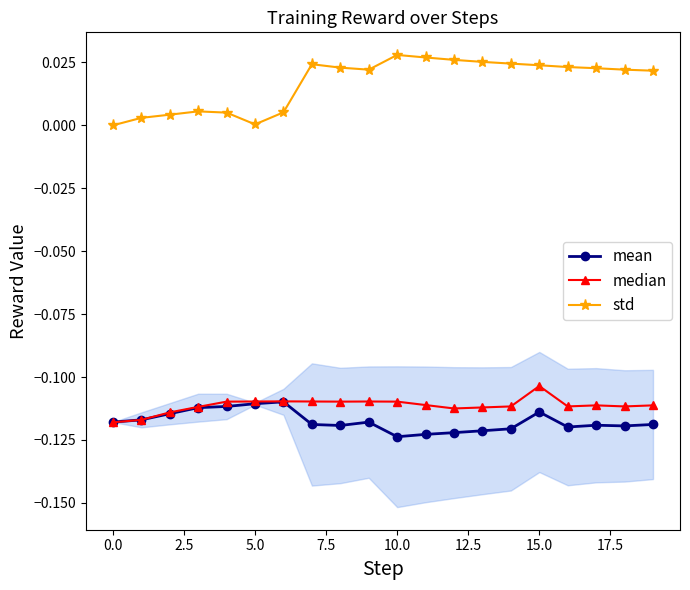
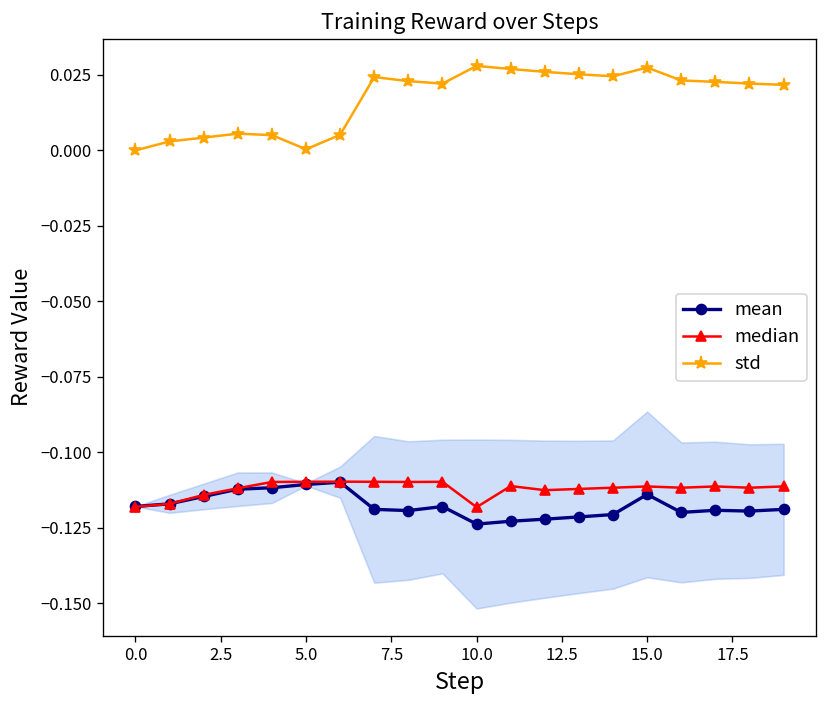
  {
    "mean": {
      "10.0": -0.124,
      "15.0": -0.114
    },
    "median": {
-     "10.0": -0.110,
-     "15.0": -0.104
+     "10.0": -0.118,
+     "15.0": -0.111
    },
    "std": {
      "0.0": 0.000,
      "5.0": 0.000,
      "10.0": 0.028,
-     "15.0": 0.024
+     "15.0": 0.027
    }
  }
